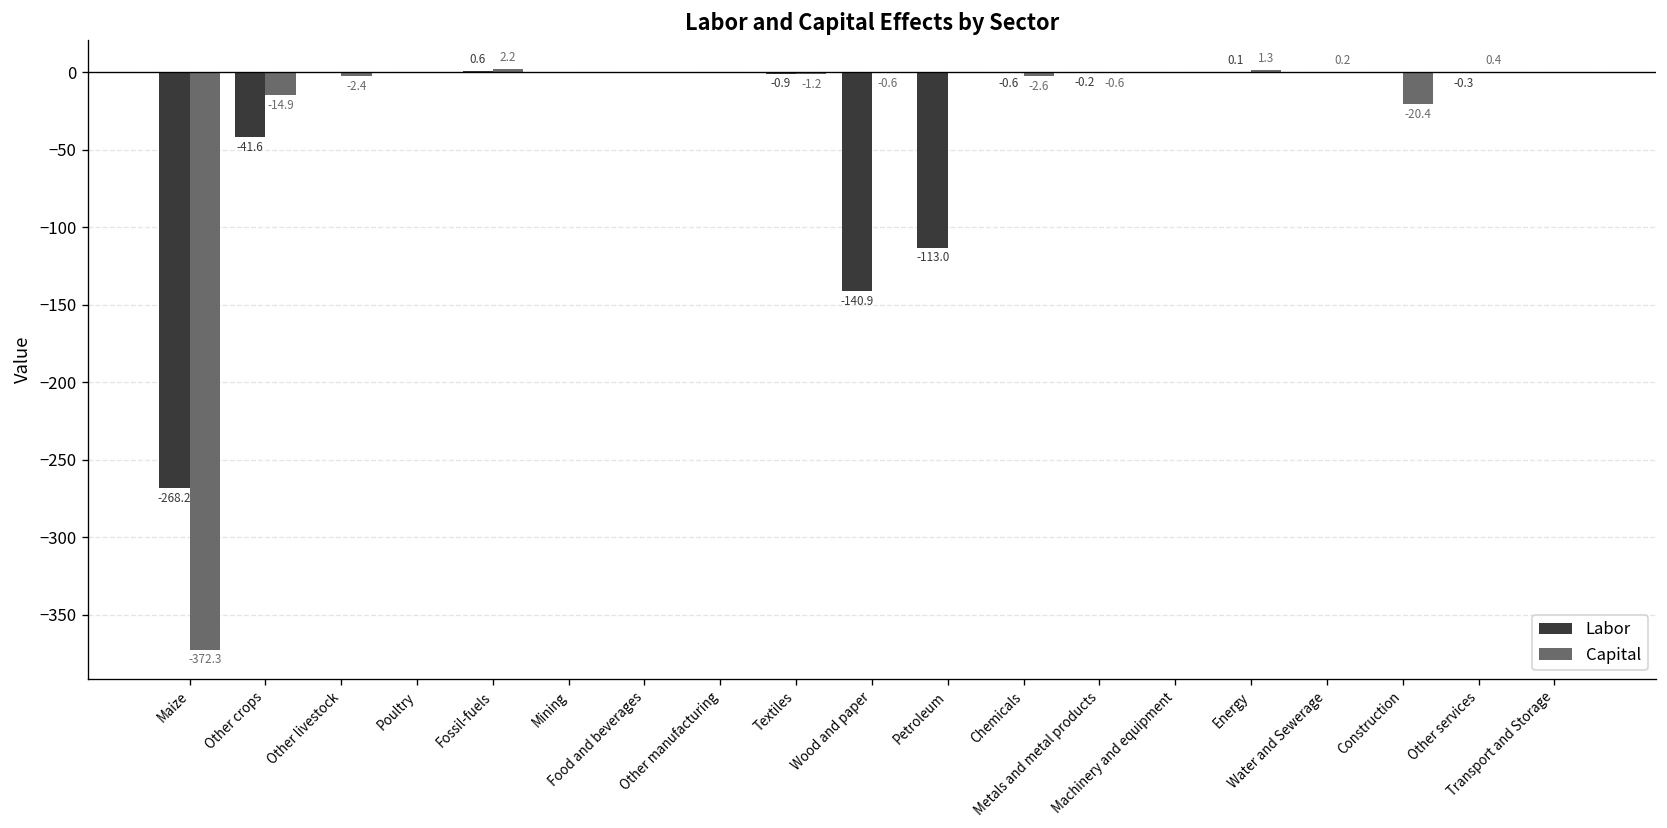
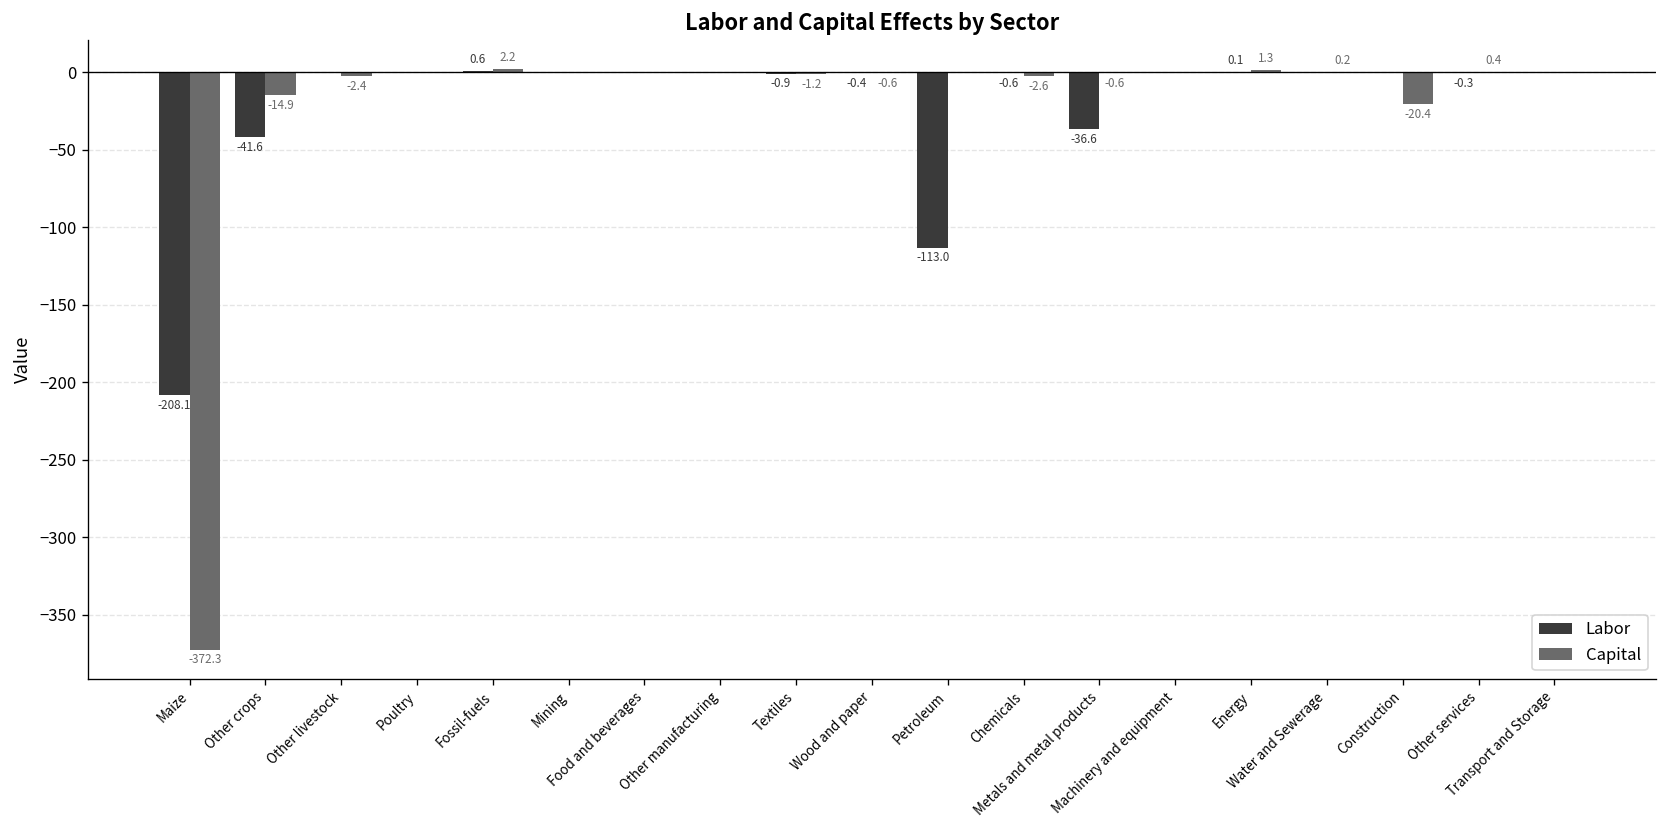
  {
    "Labor": {
-     "Maize": -268.2,
+     "Maize": -208.1,
      "Other crops": -41.6,
      "Fossil-fuels": 0.6,
      "Textiles": -0.9,
-     "Wood and paper": -140.9,
+     "Wood and paper": -0.4,
      "Petroleum": -113.0,
      "Chemicals": -0.6,
-     "Metals and metal products": -0.2,
+     "Metals and metal products": -36.6,
      "Energy": 0.1,
      "Other services": -0.3
    },
    "Capital": {
      "Maize": -372.3,
      "Other crops": -14.9,
      "Other livestock": -2.4,
      "Fossil-fuels": 2.2,
      "Textiles": -1.2,
      "Wood and paper": -0.6,
      "Chemicals": -2.6,
      "Metals and metal products": -0.6,
      "Energy": 1.3,
      "Water and Sewerage": 0.2,
      "Construction": -20.4,
      "Other services": 0.4
    }
  }
